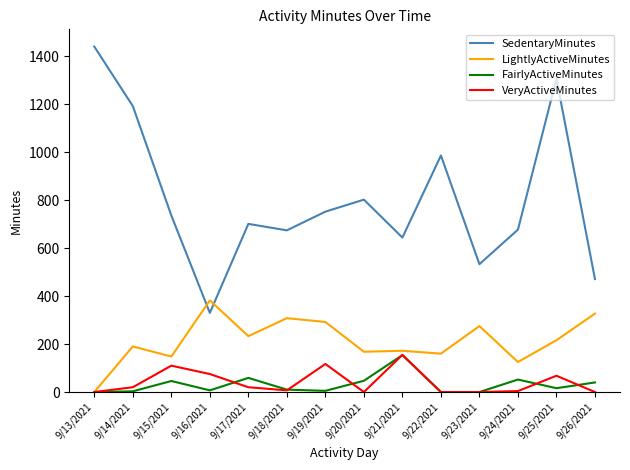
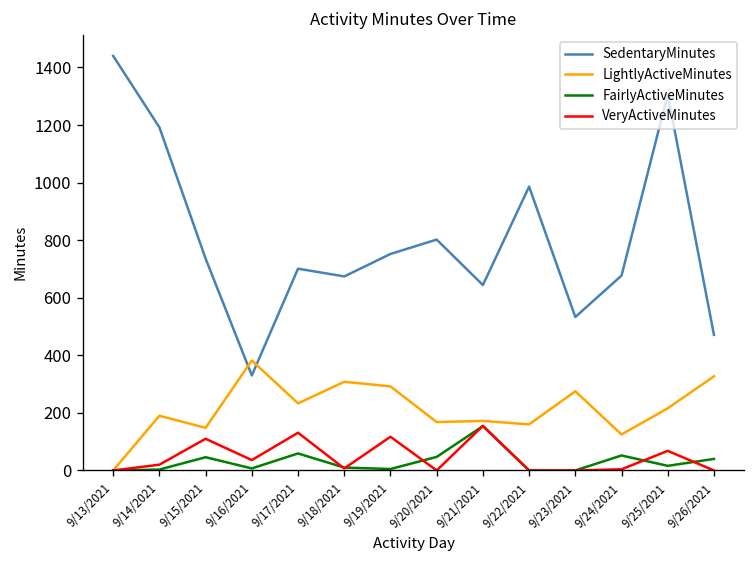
  {
    "SedentaryMinutes": {
      "9/13/2021": 1440,
      "9/14/2021": 1190,
      "9/15/2021": 740,
      "9/16/2021": 330,
      "9/17/2021": 700,
      "9/18/2021": 670,
      "9/19/2021": 750,
      "9/20/2021": 800,
      "9/21/2021": 640,
      "9/22/2021": 990,
      "9/23/2021": 530,
      "9/24/2021": 680,
      "9/26/2021": 470
    },
    "LightlyActiveMinutes": {
      "9/14/2021": 190,
      "9/15/2021": 150,
      "9/16/2021": 380,
      "9/17/2021": 230,
      "9/18/2021": 310,
      "9/19/2021": 290,
      "9/20/2021": 170,
      "9/21/2021": 170,
      "9/22/2021": 160,
      "9/23/2021": 280,
      "9/24/2021": 130,
      "9/25/2021": 220,
      "9/26/2021": 330
    },
    "FairlyActiveMinutes": {
      "9/14/2021": 0,
      "9/15/2021": 50,
      "9/16/2021": 10,
      "9/17/2021": 60,
      "9/19/2021": 10,
      "9/20/2021": 50,
      "9/24/2021": 50,
      "9/25/2021": 20,
      "9/26/2021": 40
    },
    "VeryActiveMinutes": {
      "9/14/2021": 20,
      "9/15/2021": 110,
-     "9/16/2021": 80,
-     "9/17/2021": 20,
+     "9/16/2021": 40,
+     "9/17/2021": 130,
      "9/19/2021": 120,
      "9/20/2021": 0,
      "9/24/2021": 0,
      "9/25/2021": 70,
      "9/26/2021": 0
    }
  }
